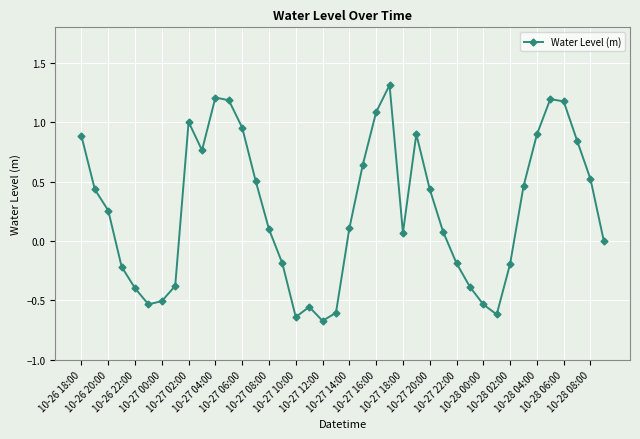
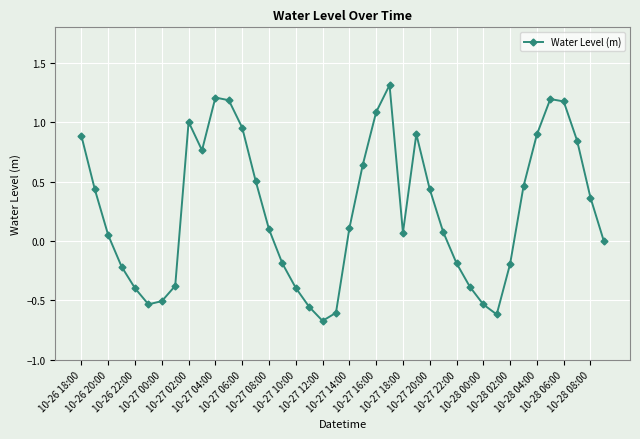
  {
    "10-26 18:00": 0.88,
-   "10-26 20:00": 0.26,
+   "10-26 20:00": 0.05,
    "10-26 22:00": -0.40,
    "10-27 00:00": -0.51,
    "10-27 02:00": 1.00,
    "10-27 04:00": 1.21,
    "10-27 06:00": 0.96,
    "10-27 08:00": 0.10,
-   "10-27 10:00": -0.64,
+   "10-27 10:00": -0.39,
    "10-27 12:00": -0.67,
    "10-27 14:00": 0.11,
    "10-27 16:00": 1.09,
    "10-27 18:00": 0.07,
    "10-27 20:00": 0.44,
    "10-27 22:00": -0.19,
    "10-28 00:00": -0.53,
    "10-28 02:00": -0.19,
    "10-28 04:00": 0.90,
    "10-28 06:00": 1.18,
-   "10-28 08:00": 0.52
+   "10-28 08:00": 0.37
  }
